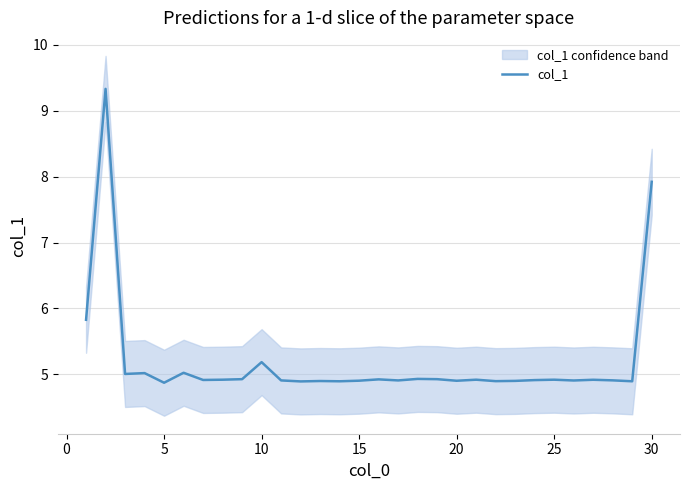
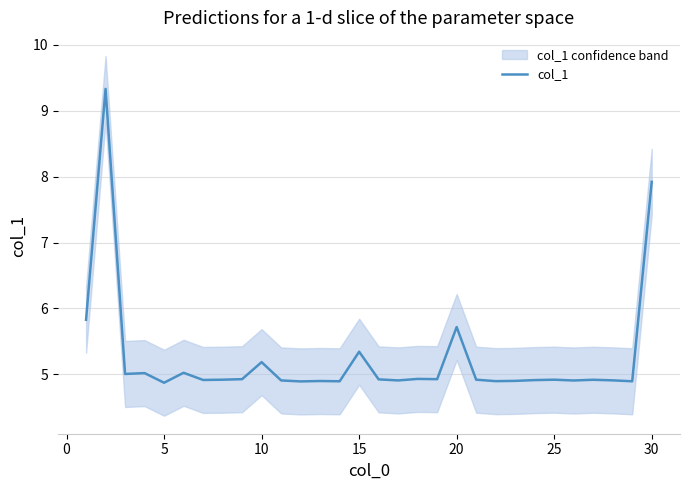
  {
    "col_1": {
      "5": 4.9,
      "10": 5.2,
-     "15": 4.9,
-     "20": 4.9,
+     "15": 5.3,
+     "20": 5.7,
      "25": 4.9,
      "30": 7.9
    }
  }
